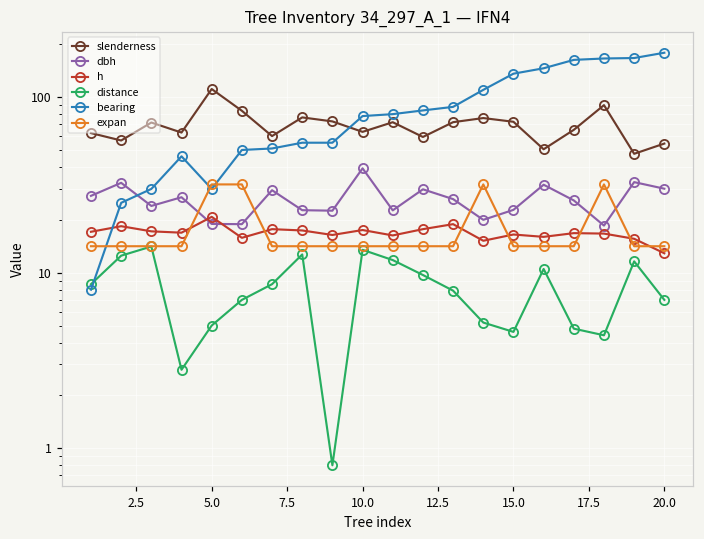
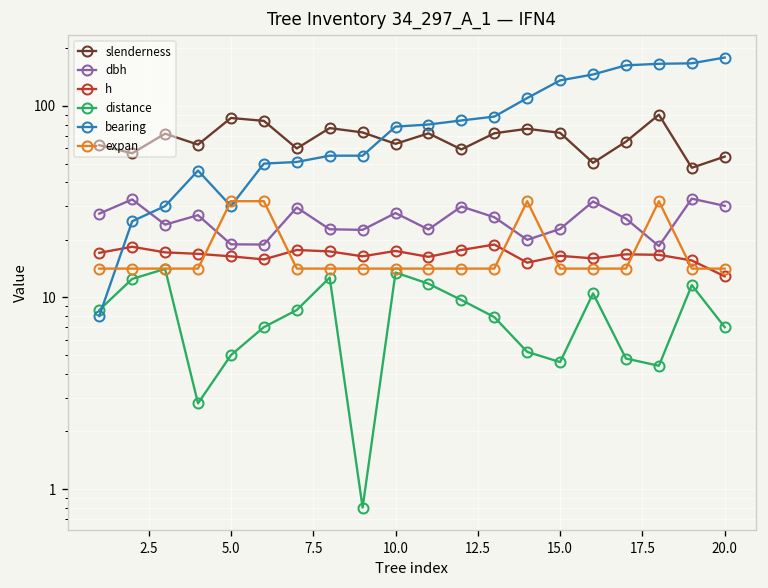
  {
    "slenderness": {
-     "5.0": 110,
+     "5.0": 90,
      "10.0": 63,
      "15.0": 70,
      "20.0": 54
    },
    "dbh": {
      "5.0": 19,
-     "10.0": 39,
+     "10.0": 28,
      "15.0": 23,
      "20.0": 30
    },
    "h": {
-     "5.0": 21,
+     "5.0": 16,
      "10.0": 18,
      "15.0": 17,
      "20.0": 13
    },
    "distance": {
      "5.0": 5,
      "10.0": 14,
      "15.0": 4.6,
      "20.0": 7
    },
    "bearing": {
      "5.0": 30,
      "10.0": 80,
      "15.0": 140,
      "20.0": 180
    },
    "expan": {
      "5.0": 32,
      "10.0": 14,
      "15.0": 14,
      "20.0": 14
    }
  }
